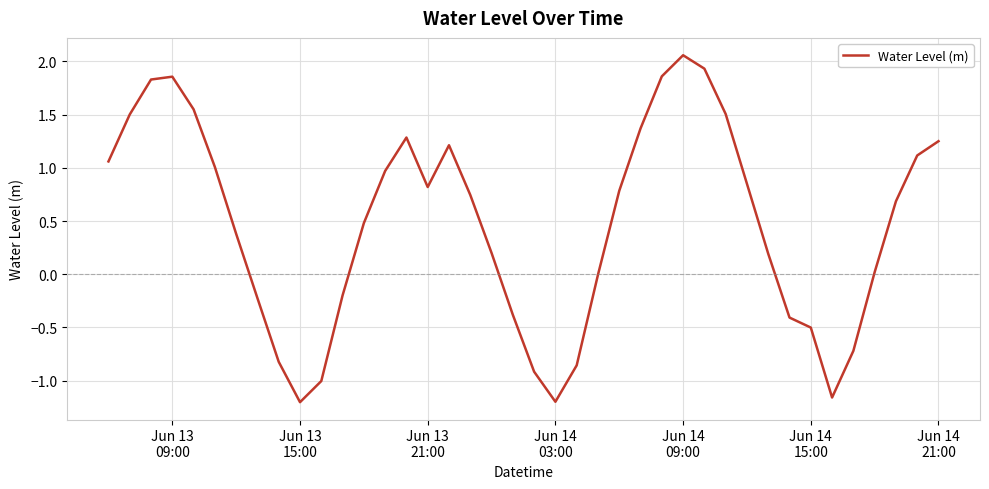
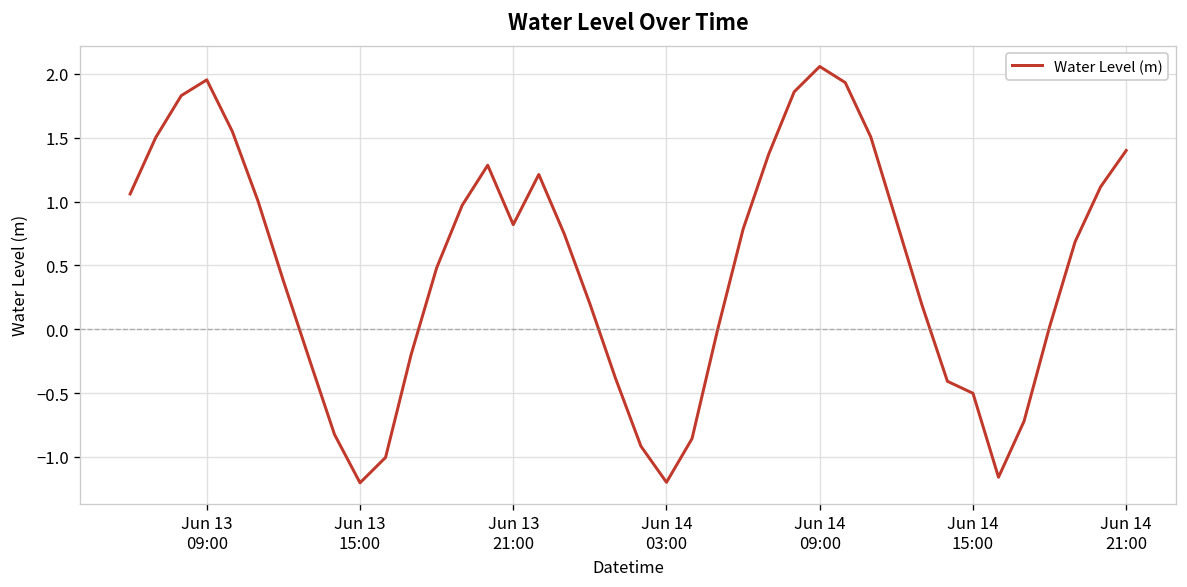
  {
-   "Jun 13 09:00": 1.86,
+   "Jun 13 09:00": 1.95,
    "Jun 13 15:00": -1.20,
    "Jun 13 21:00": 0.82,
    "Jun 14 03:00": -1.20,
    "Jun 14 09:00": 2.06,
    "Jun 14 15:00": -0.50,
-   "Jun 14 21:00": 1.25
+   "Jun 14 21:00": 1.40
  }
